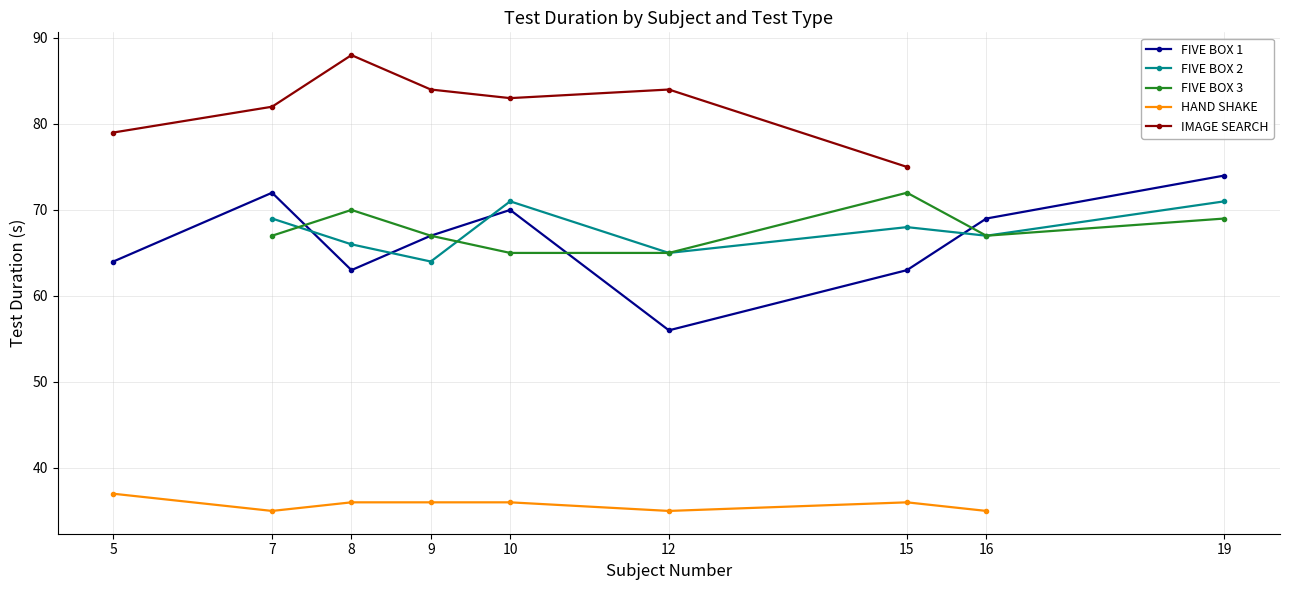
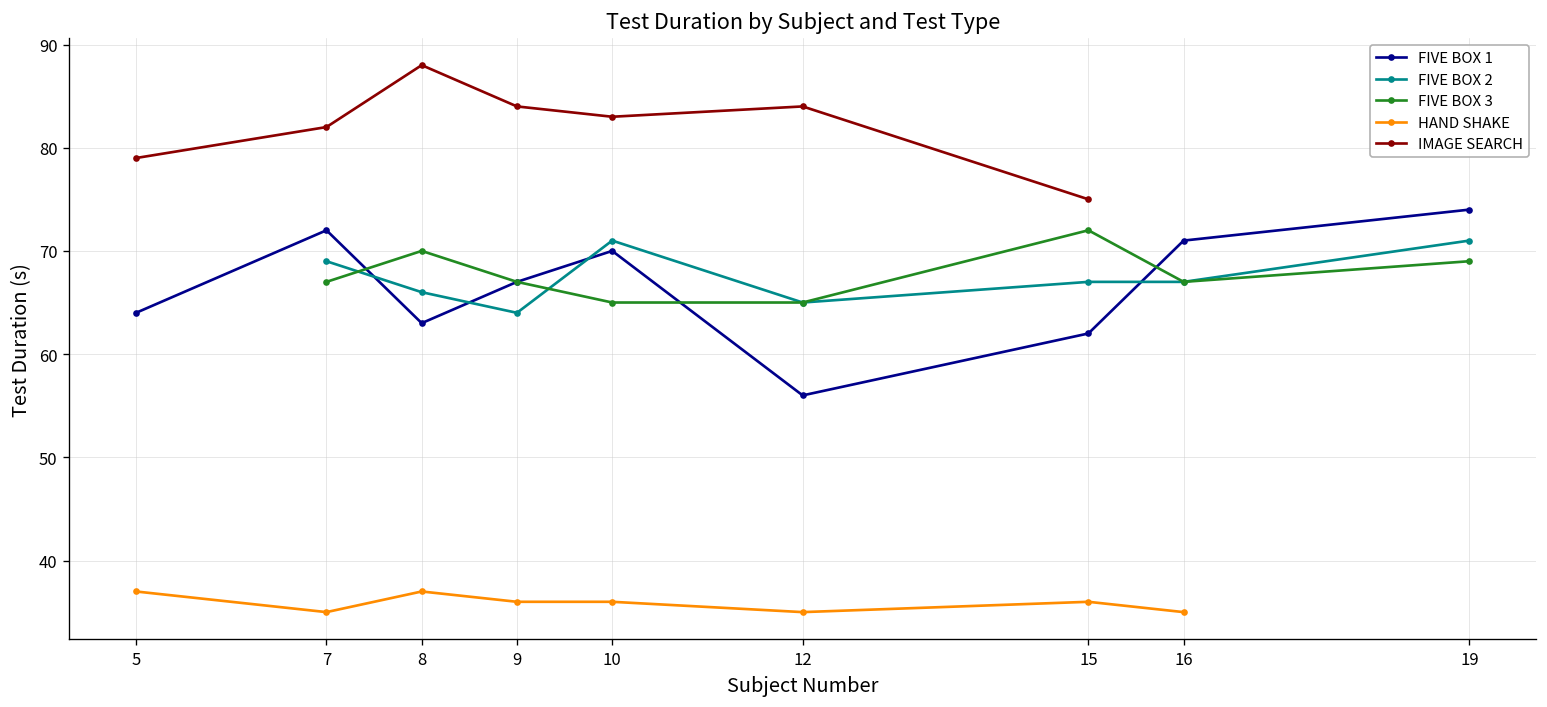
  {
    "FIVE BOX 1": {
      "5": 64,
      "7": 72,
      "8": 63,
      "10": 70,
      "12": 56,
-     "15": 63,
-     "16": 69,
+     "15": 62,
+     "16": 71,
      "19": 74
    },
    "FIVE BOX 2": {
      "7": 69,
      "8": 66,
      "9": 64,
      "10": 71,
-     "15": 68,
+     "15": 67,
      "19": 71
    },
    "FIVE BOX 3": {
      "7": 67,
      "8": 70,
      "10": 65,
      "15": 72,
      "19": 69
    },
    "HAND SHAKE": {
      "5": 37,
      "7": 35,
-     "8": 36,
+     "8": 37,
      "9": 36,
      "10": 36,
      "12": 35,
      "15": 36,
      "16": 35
    },
    "IMAGE SEARCH": {
      "5": 79,
      "7": 82,
      "8": 88,
      "9": 84,
      "10": 83,
      "12": 84,
      "15": 75
    }
  }
